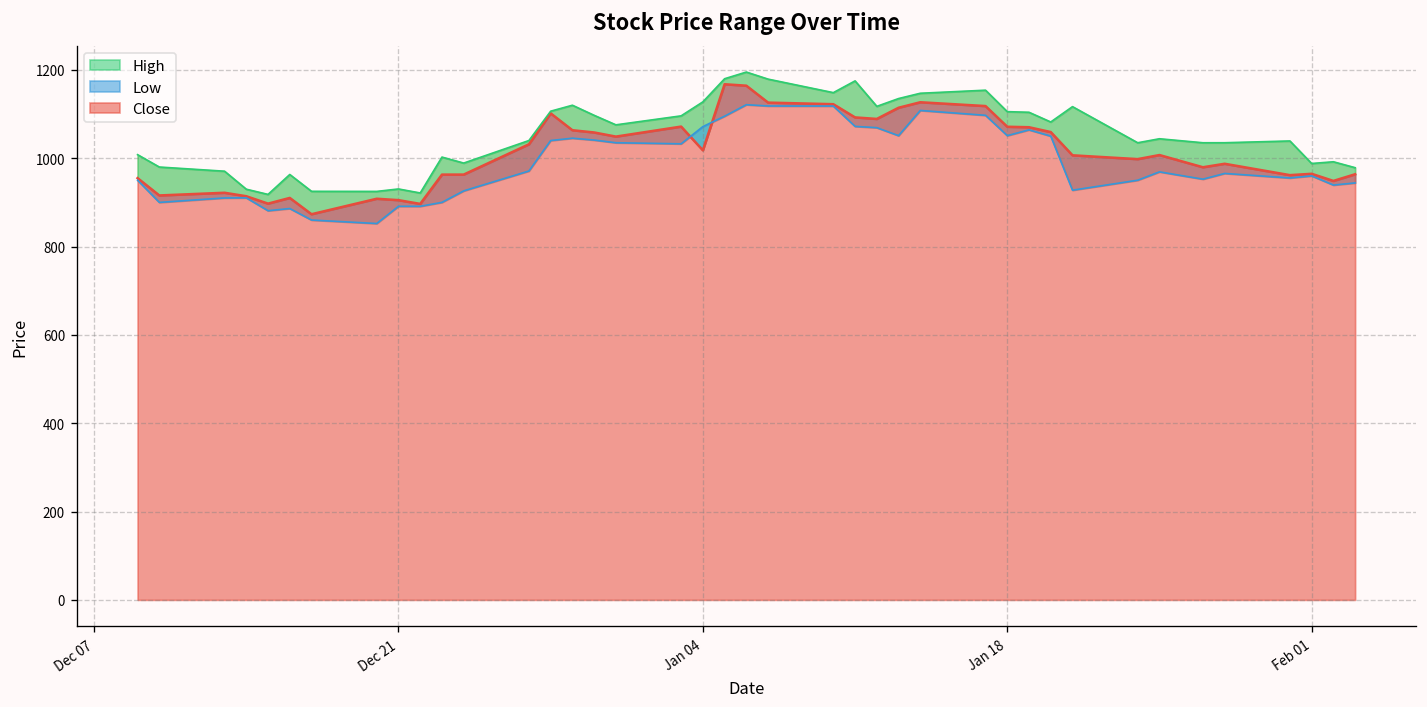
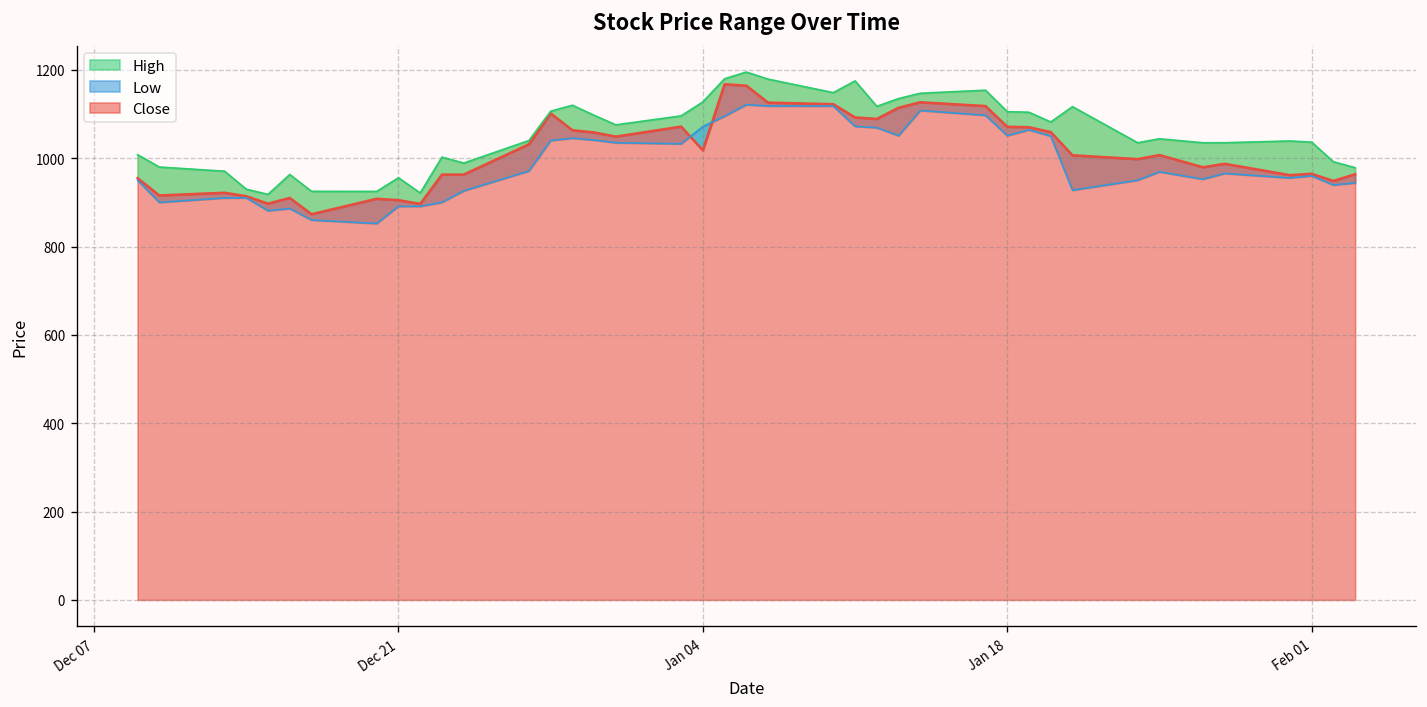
  {
    "Close": {
      "Jan 04": 1020
    },
    "High": {
-     "Dec 21": 930,
+     "Dec 21": 960,
      "Jan 04": 1130,
      "Jan 18": 1110,
-     "Feb 01": 990
+     "Feb 01": 1040
    }
  }
